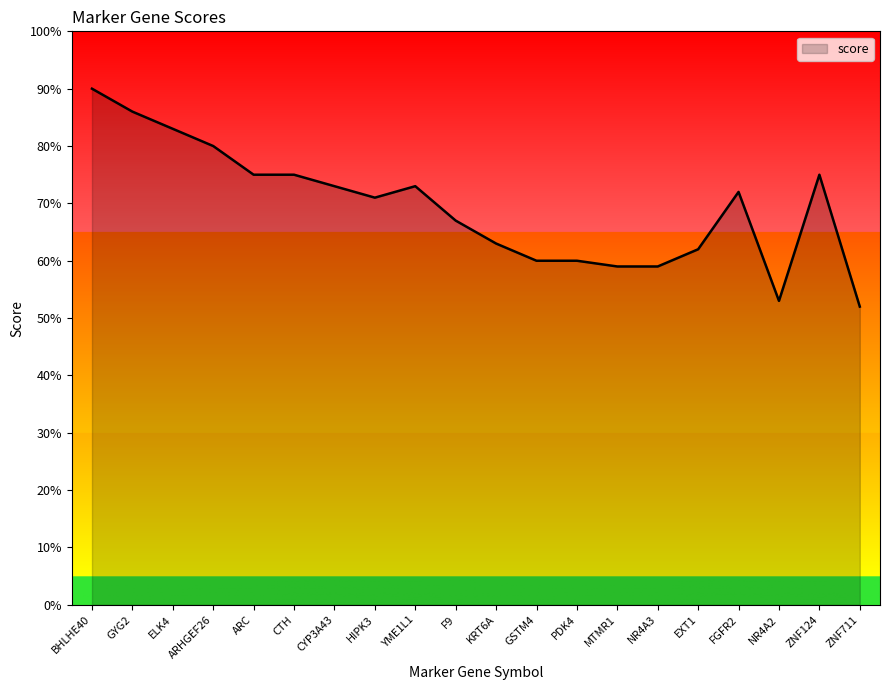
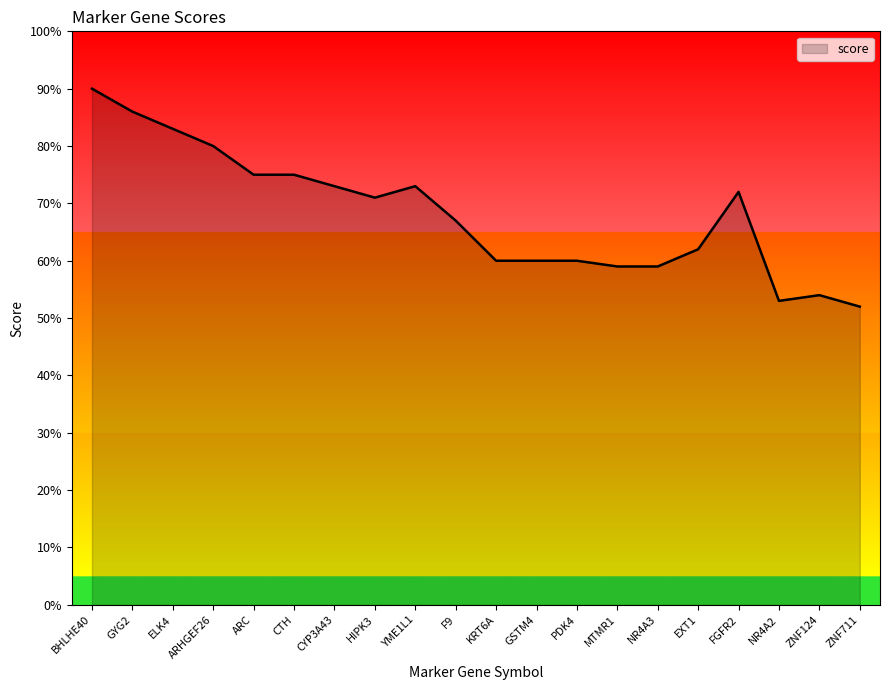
  {
    "BHLHE40": "90%",
    "GYG2": "86%",
    "ELK4": "83%",
    "ARHGEF26": "80%",
    "ARC": "75%",
    "CTH": "75%",
    "CYP3A43": "73%",
    "HIPK3": "71%",
    "YME1L1": "73%",
    "F9": "67%",
-   "KRT6A": "63%",
+   "KRT6A": "60%",
    "GSTM4": "60%",
    "PDK4": "60%",
    "MTMR1": "59%",
    "NR4A3": "59%",
    "EXT1": "62%",
    "FGFR2": "72%",
    "NR4A2": "53%",
-   "ZNF124": "75%",
+   "ZNF124": "54%",
    "ZNF711": "52%"
  }
